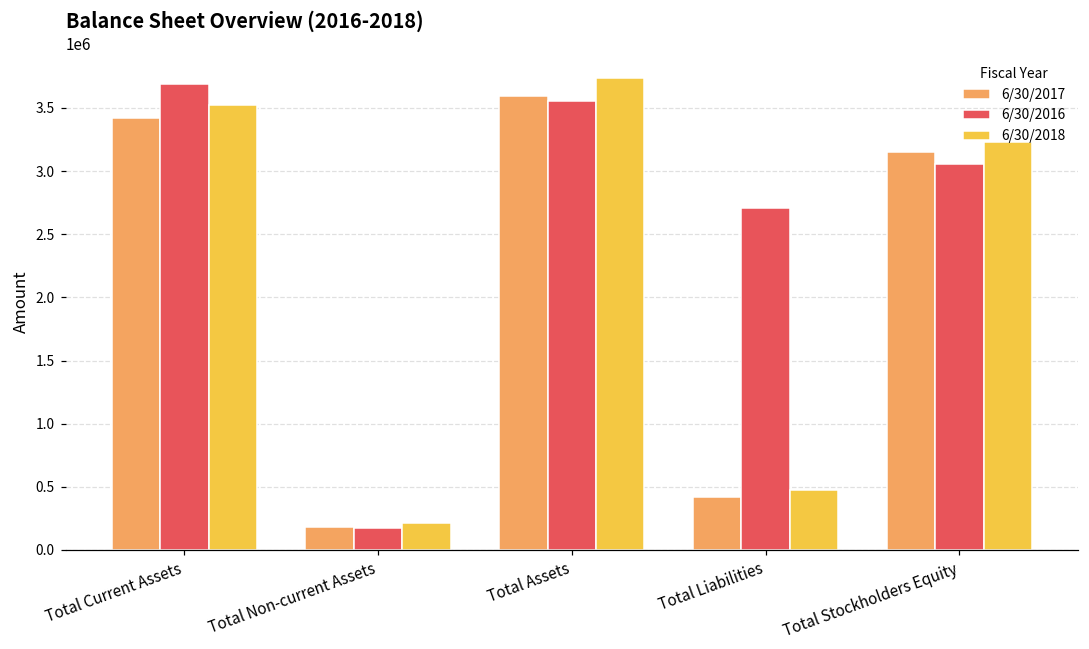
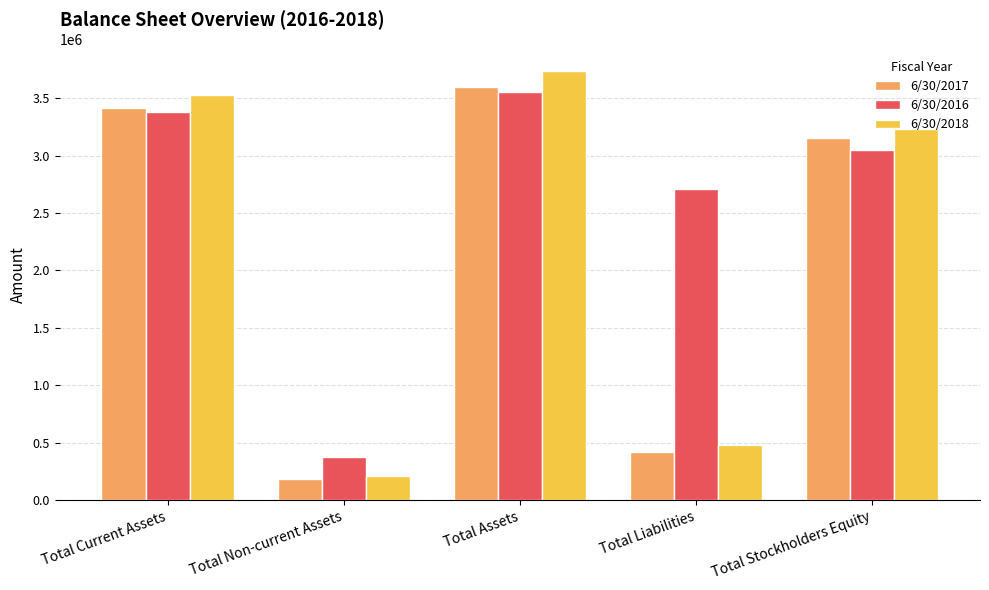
  {
    "6/30/2016": {
-     "Total Current Assets": 3690000,
-     "Total Non-current Assets": 180000,
+     "Total Current Assets": 3380000,
+     "Total Non-current Assets": 380000,
      "Total Assets": 3550000,
      "Total Liabilities": 2710000,
      "Total Stockholders Equity": 3050000
    }
  }
